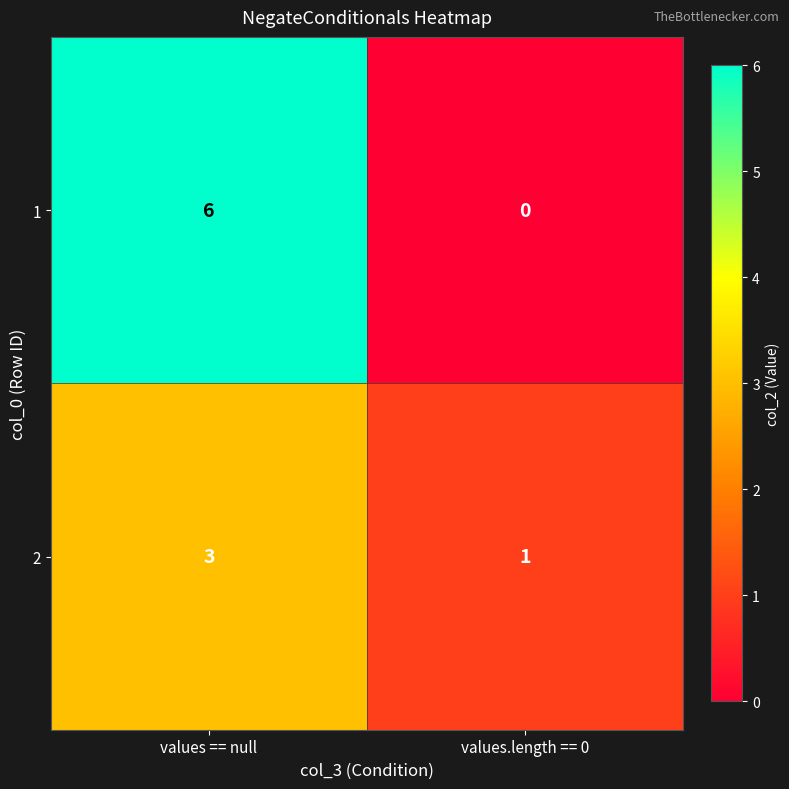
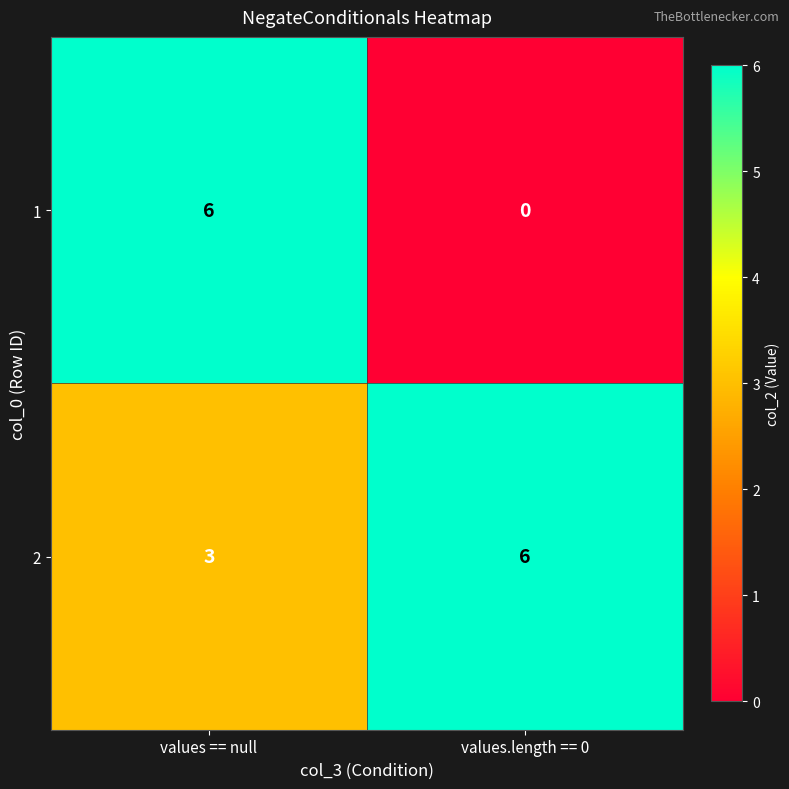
  {
    "1": {
      "values == null": 6,
      "values.length == 0": 0
    },
    "2": {
      "values == null": 3,
-     "values.length == 0": 1
+     "values.length == 0": 6
    }
  }
